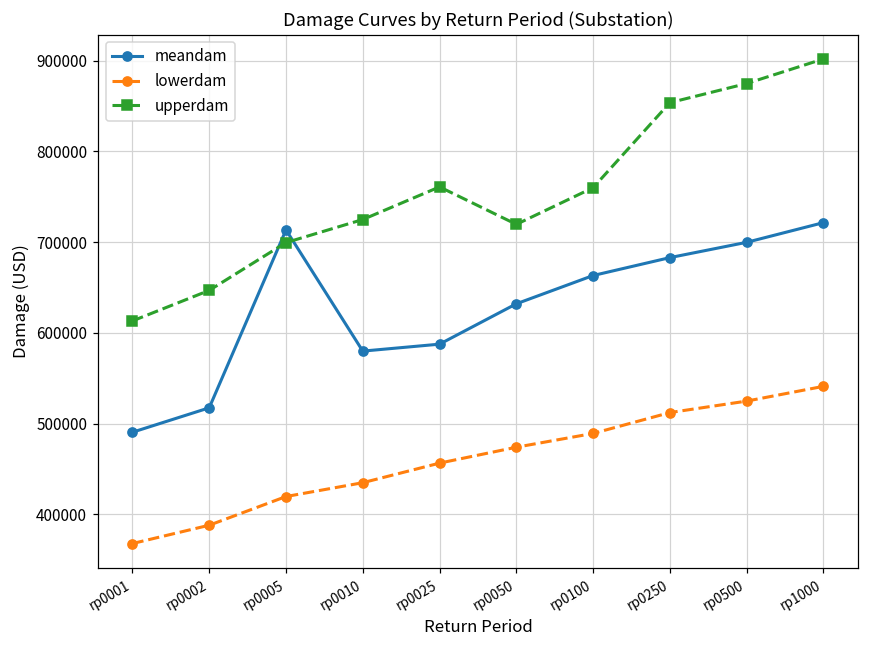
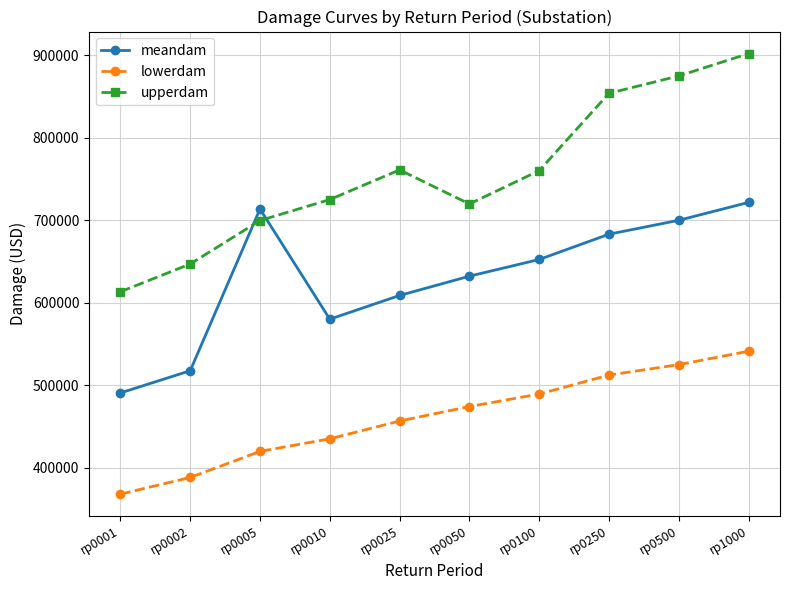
  {
    "meandam": {
      "rp0001": 490000,
      "rp0002": 520000,
      "rp0005": 710000,
      "rp0010": 580000,
-     "rp0025": 590000,
+     "rp0025": 610000,
      "rp0050": 630000,
-     "rp0100": 660000,
+     "rp0100": 650000,
      "rp0250": 680000,
      "rp0500": 700000,
      "rp1000": 720000
    },
    "lowerdam": {
      "rp0001": 370000,
      "rp0002": 390000,
      "rp0005": 420000,
      "rp0010": 430000,
      "rp0025": 460000,
      "rp0050": 470000,
      "rp0100": 490000,
      "rp0250": 510000,
      "rp0500": 520000,
      "rp1000": 540000
    },
    "upperdam": {
      "rp0001": 610000,
      "rp0002": 650000,
      "rp0005": 700000,
      "rp0010": 720000,
      "rp0025": 760000,
      "rp0050": 720000,
      "rp0100": 760000,
      "rp0250": 850000,
      "rp0500": 870000,
      "rp1000": 900000
    }
  }
